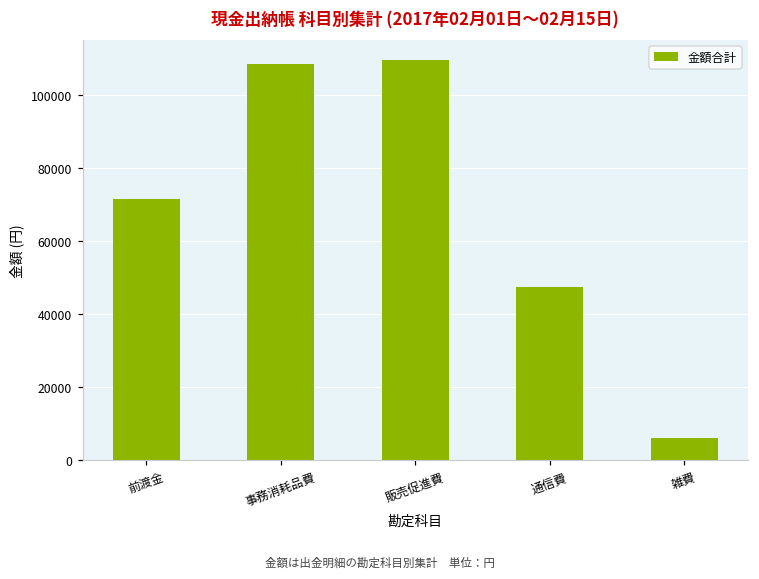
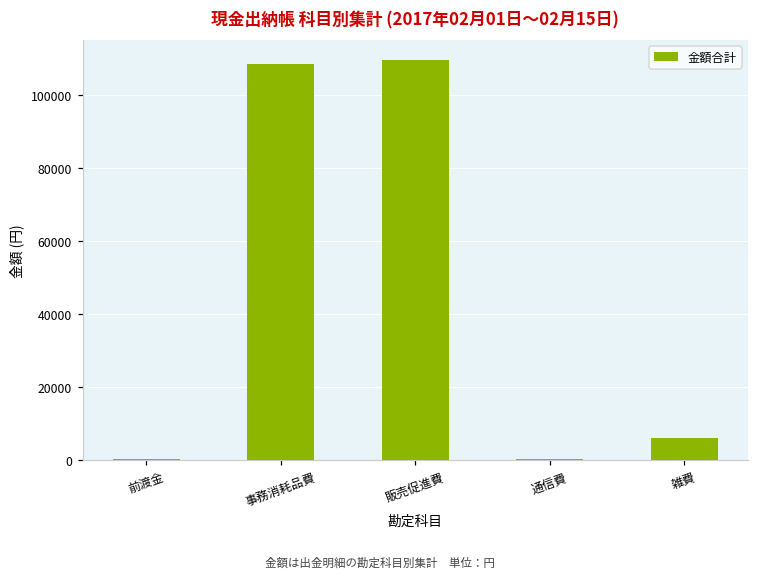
  {
-   "前渡金": 72000,
+   "前渡金": 0,
    "事務消耗品費": 109000,
    "販売促進費": 110000,
-   "通信費": 48000,
+   "通信費": 0,
    "雑費": 6000
  }
